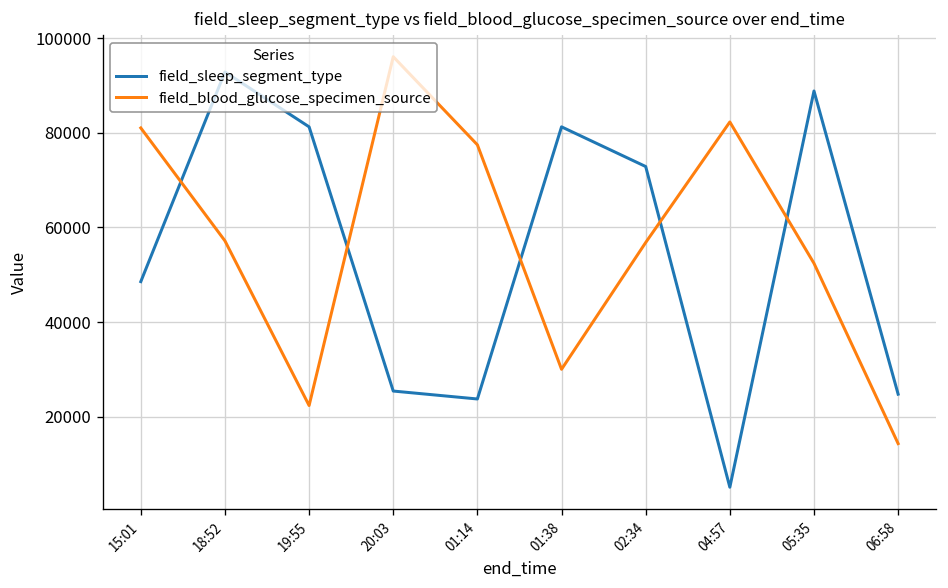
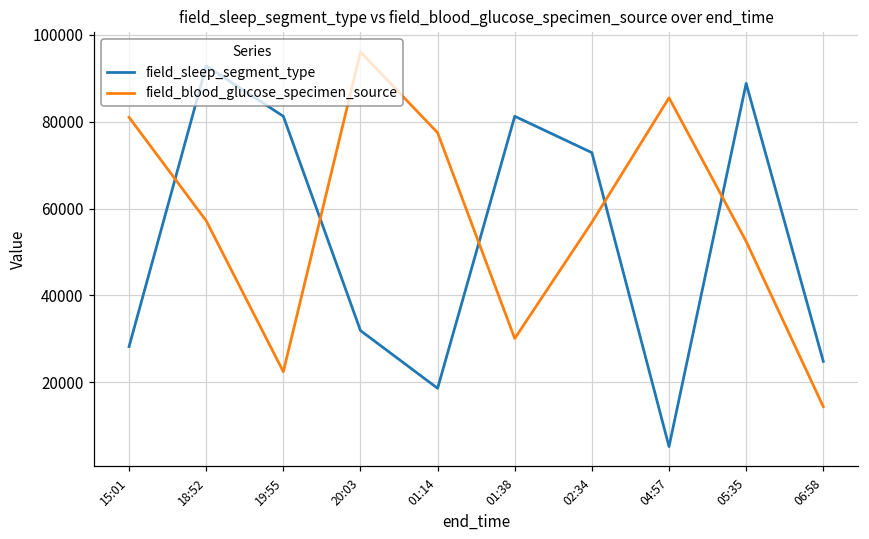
  {
    "field_sleep_segment_type": {
-     "15:01": 49000,
+     "15:01": 28000,
      "19:55": 81000,
-     "20:03": 25000,
-     "01:14": 24000,
+     "20:03": 32000,
+     "01:14": 19000,
      "01:38": 81000,
      "02:34": 73000,
      "04:57": 5000,
      "05:35": 89000,
      "06:58": 25000
    },
    "field_blood_glucose_specimen_source": {
      "15:01": 81000,
      "18:52": 57000,
      "19:55": 22000,
      "01:14": 77000,
      "01:38": 30000,
      "02:34": 57000,
-     "04:57": 82000,
+     "04:57": 86000,
      "05:35": 52000,
      "06:58": 14000
    }
  }
